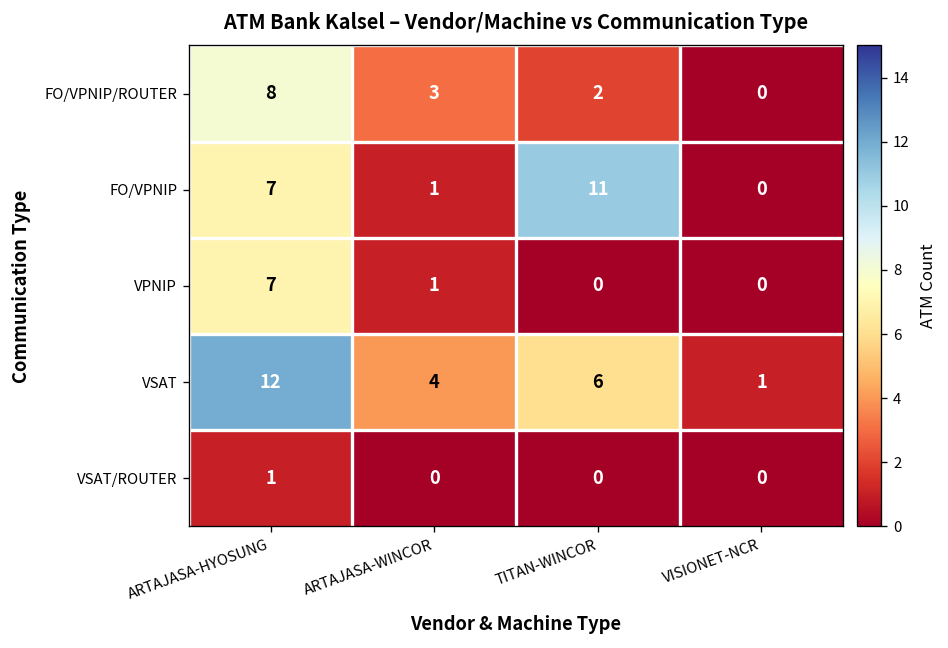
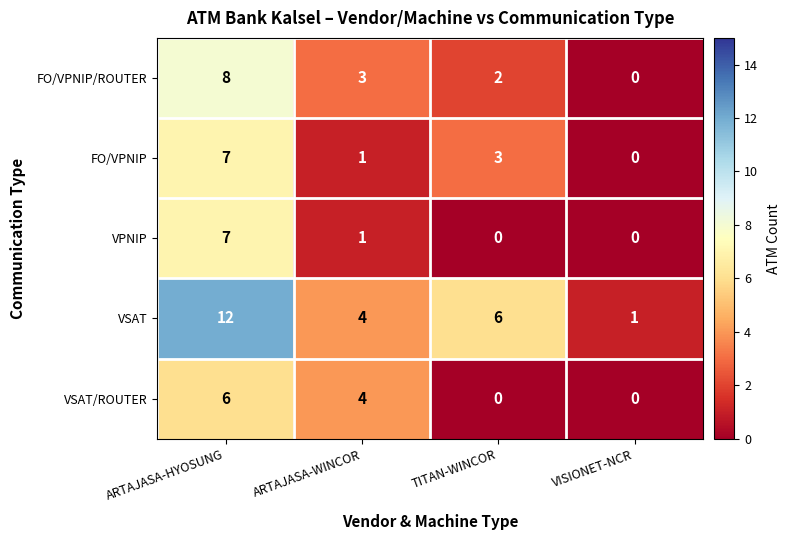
  {
    "FO/VPNIP/ROUTER": {
      "ARTAJASA-HYOSUNG": 8,
      "ARTAJASA-WINCOR": 3,
      "TITAN-WINCOR": 2,
      "VISIONET-NCR": 0
    },
    "FO/VPNIP": {
      "ARTAJASA-HYOSUNG": 7,
      "ARTAJASA-WINCOR": 1,
-     "TITAN-WINCOR": 11,
+     "TITAN-WINCOR": 3,
      "VISIONET-NCR": 0
    },
    "VPNIP": {
      "ARTAJASA-HYOSUNG": 7,
      "ARTAJASA-WINCOR": 1,
      "TITAN-WINCOR": 0,
      "VISIONET-NCR": 0
    },
    "VSAT": {
      "ARTAJASA-HYOSUNG": 12,
      "ARTAJASA-WINCOR": 4,
      "TITAN-WINCOR": 6,
      "VISIONET-NCR": 1
    },
    "VSAT/ROUTER": {
-     "ARTAJASA-HYOSUNG": 1,
-     "ARTAJASA-WINCOR": 0,
+     "ARTAJASA-HYOSUNG": 6,
+     "ARTAJASA-WINCOR": 4,
      "TITAN-WINCOR": 0,
      "VISIONET-NCR": 0
    }
  }
